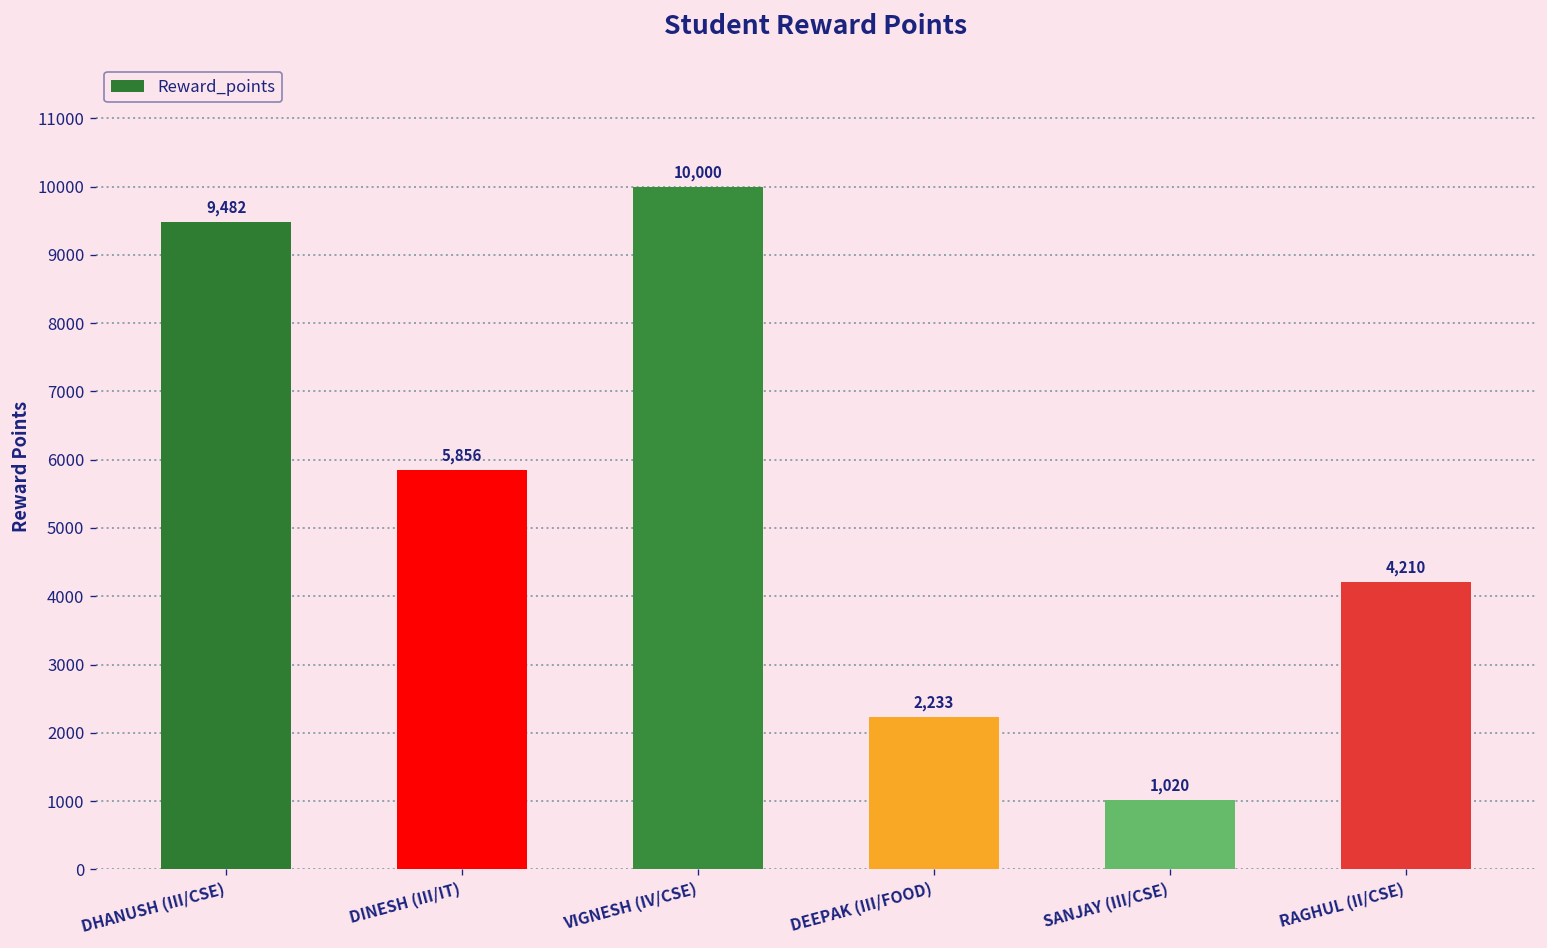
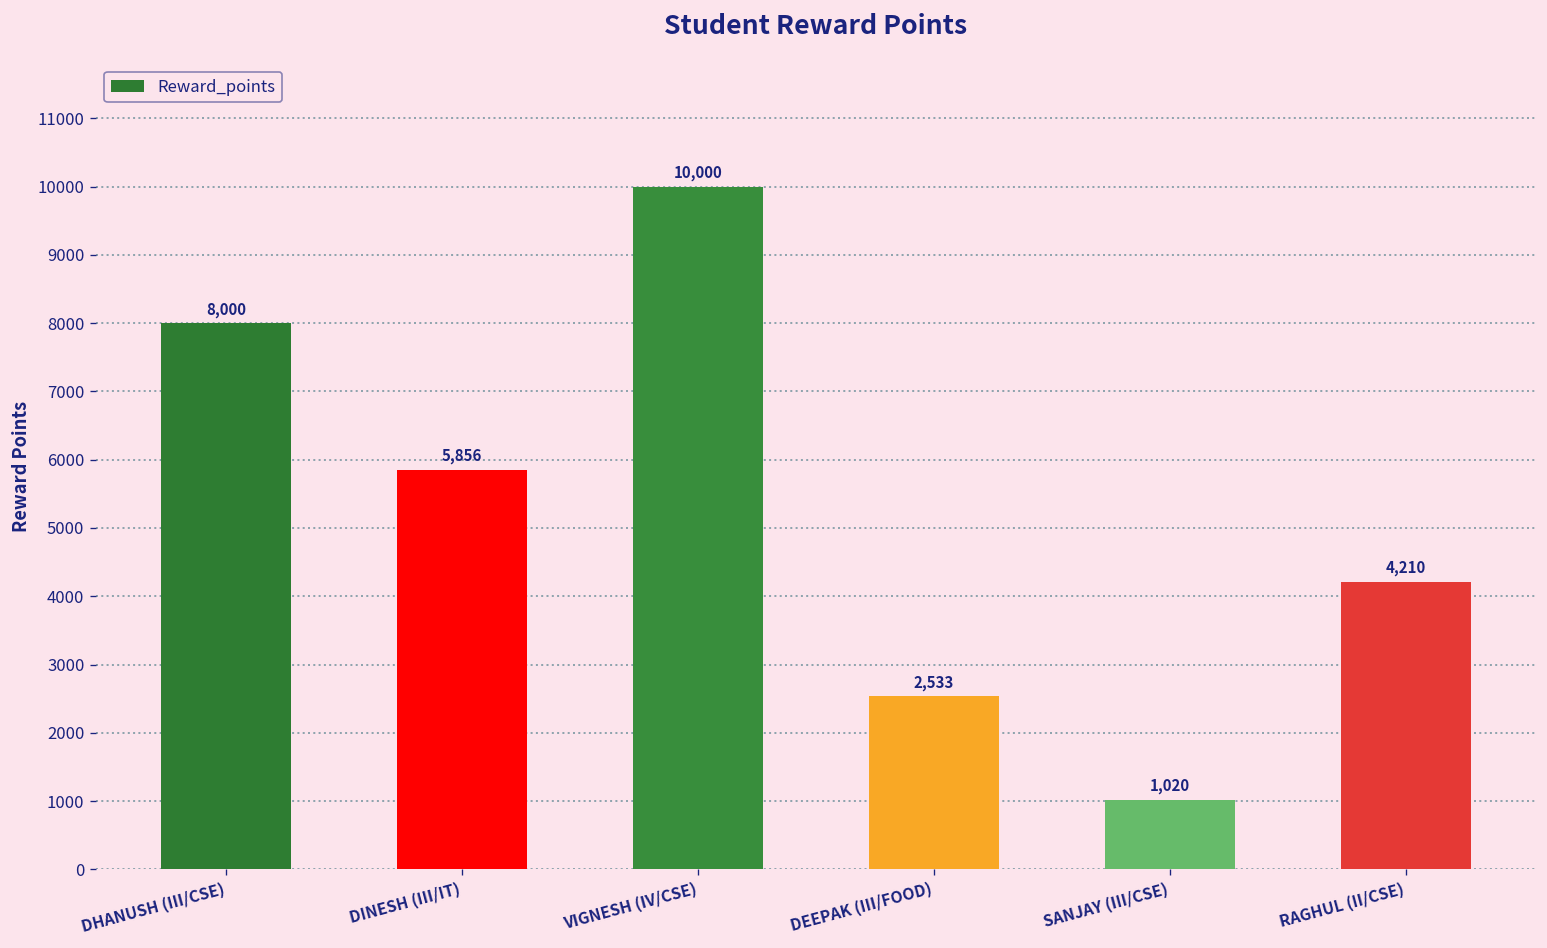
  {
-   "DHANUSH (III/CSE)": "9,482",
+   "DHANUSH (III/CSE)": "8,000",
    "DINESH (III/IT)": "5,856",
    "VIGNESH (IV/CSE)": "10,000",
-   "DEEPAK (III/FOOD)": "2,233",
+   "DEEPAK (III/FOOD)": "2,533",
    "SANJAY (III/CSE)": "1,020",
    "RAGHUL (II/CSE)": "4,210"
  }
